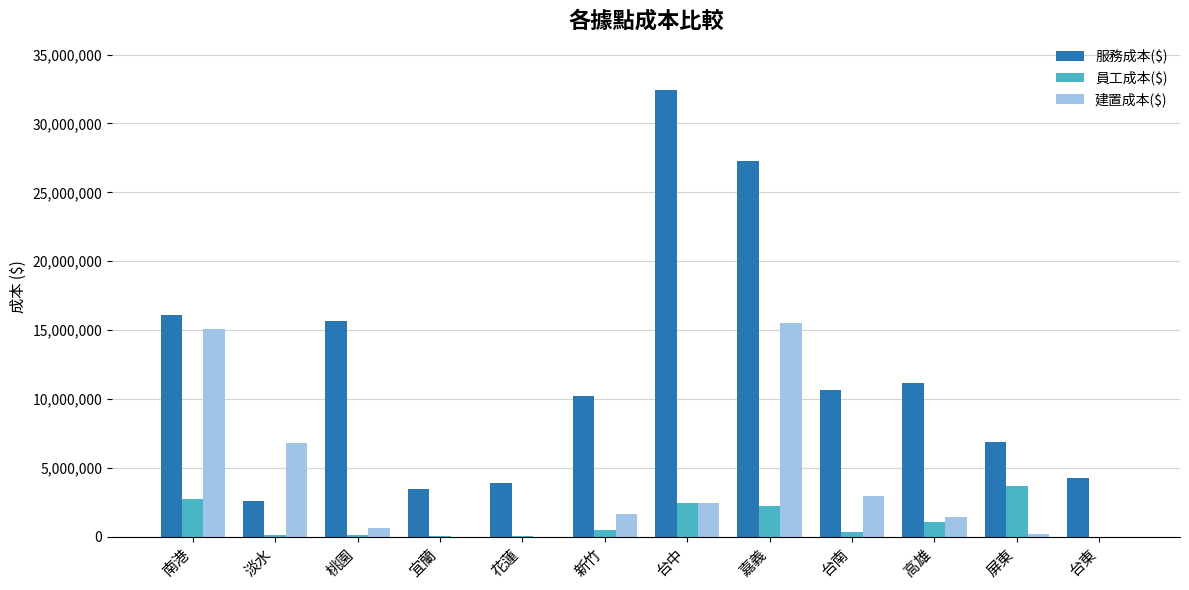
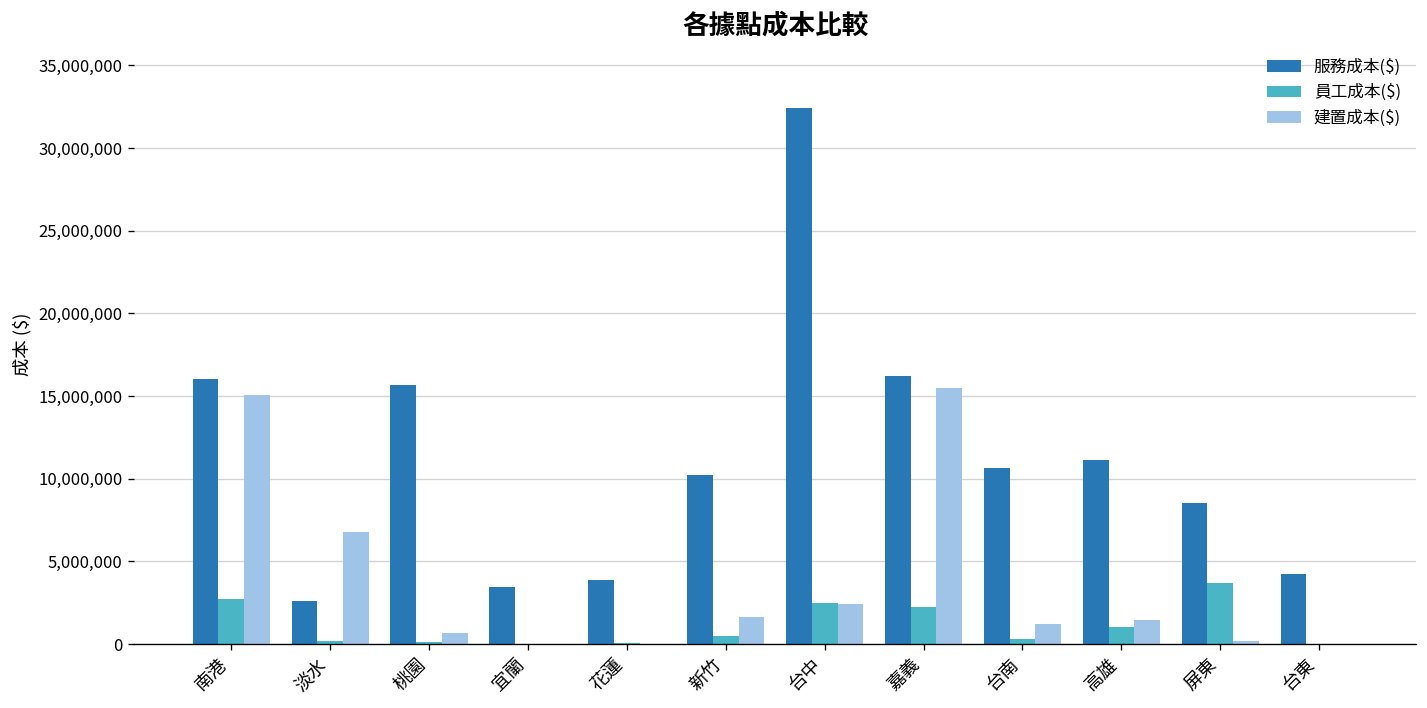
  {
    "服務成本($)": {
      "南港": "16,100,000",
      "淡水": "2,600,000",
      "桃園": "15,700,000",
      "宜蘭": "3,400,000",
      "花蓮": "3,900,000",
      "新竹": "10,200,000",
      "台中": "32,400,000",
-     "嘉義": "27,300,000",
+     "嘉義": "16,200,000",
      "台南": "10,700,000",
      "高雄": "11,200,000",
-     "屏東": "6,900,000",
+     "屏東": "8,500,000",
      "台東": "4,200,000"
    },
    "員工成本($)": {
      "南港": "2,700,000",
      "新竹": "500,000",
      "台中": "2,500,000",
      "嘉義": "2,300,000",
      "台南": "300,000",
      "高雄": "1,000,000",
      "屏東": "3,700,000"
    },
    "建置成本($)": {
      "南港": "15,000,000",
      "淡水": "6,800,000",
      "桃園": "700,000",
      "宜蘭": "0",
      "花蓮": "0",
      "新竹": "1,600,000",
      "台中": "2,400,000",
      "嘉義": "15,500,000",
-     "台南": "3,000,000",
+     "台南": "1,200,000",
      "高雄": "1,400,000",
      "屏東": "200,000",
      "台東": "0"
    }
  }
